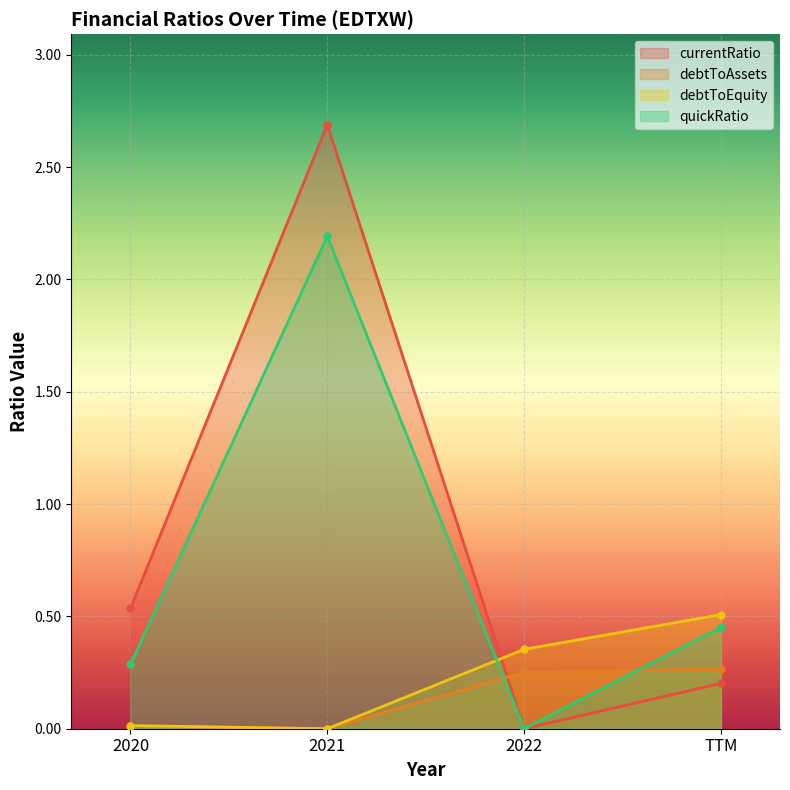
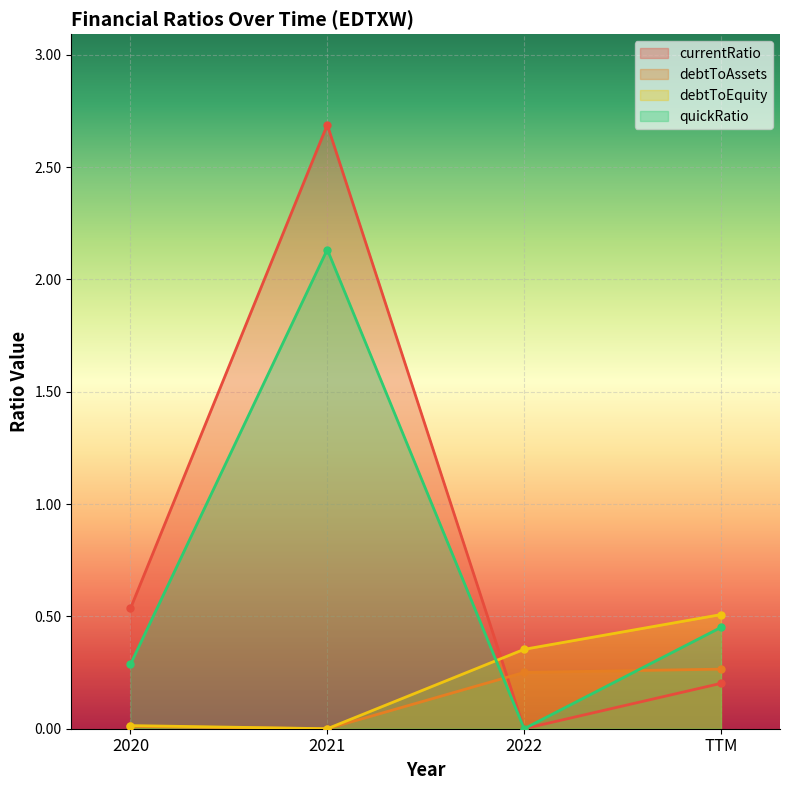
  {
    "quickRatio": {
      "2020": 0.29,
-     "2021": 2.19,
+     "2021": 2.13,
      "TTM": 0.45
    }
  }
